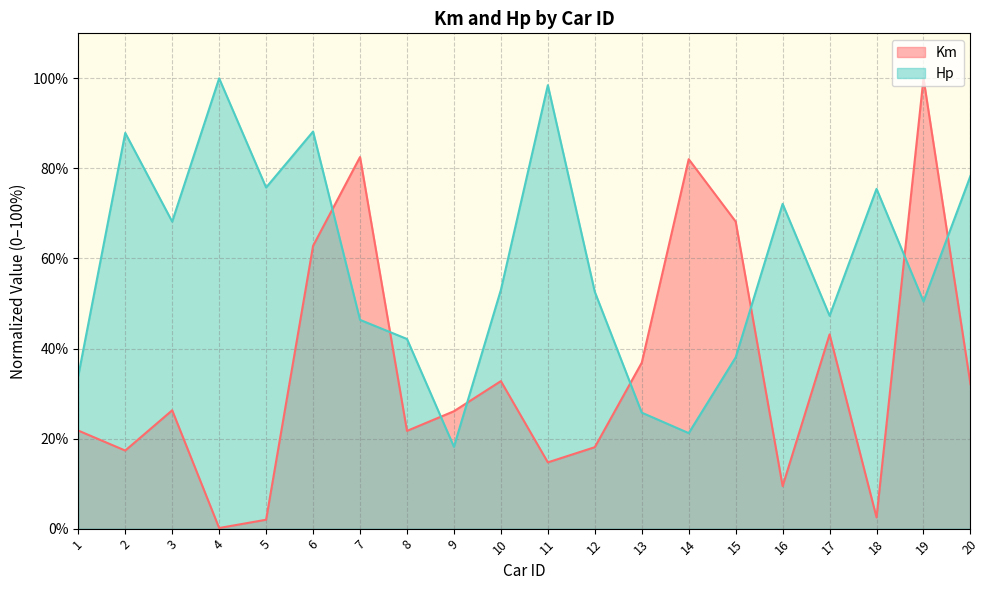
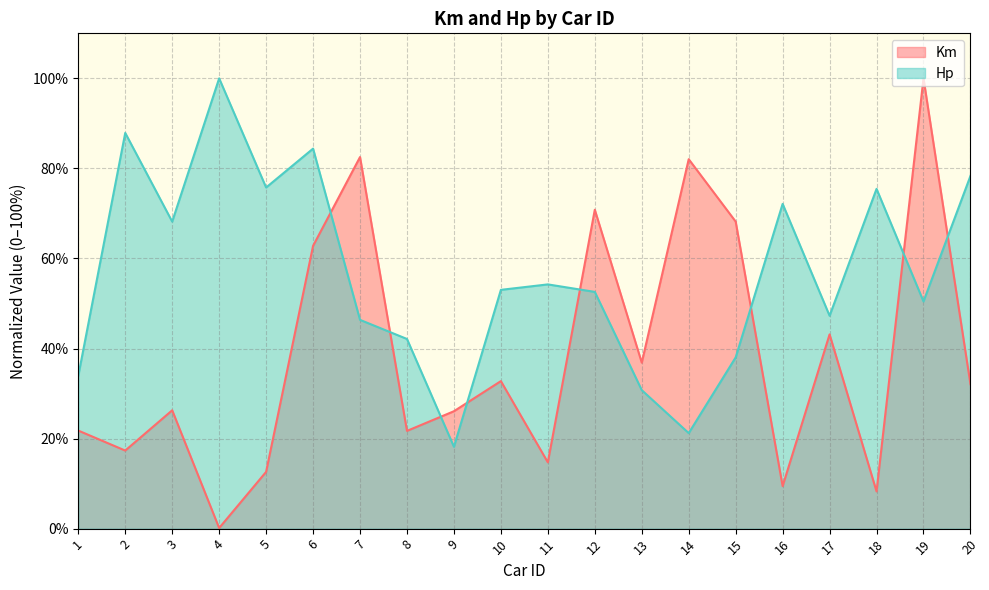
  {
    "Km": {
      "1": "22%",
      "2": "17%",
      "3": "26%",
      "4": "0%",
-     "5": "2%",
+     "5": "13%",
      "6": "63%",
      "7": "83%",
      "8": "22%",
      "9": "26%",
      "10": "33%",
      "11": "15%",
-     "12": "18%",
+     "12": "71%",
      "13": "37%",
      "14": "82%",
      "15": "68%",
      "16": "9%",
      "17": "43%",
-     "18": "2%",
+     "18": "8%",
      "20": "32%"
    },
    "Hp": {
      "1": "34%",
      "2": "88%",
      "3": "68%",
      "4": "100%",
      "5": "76%",
-     "6": "88%",
+     "6": "84%",
      "7": "46%",
      "8": "42%",
      "9": "18%",
      "10": "53%",
-     "11": "98%",
+     "11": "54%",
      "12": "53%",
-     "13": "26%",
+     "13": "31%",
      "14": "21%",
      "15": "38%",
      "16": "72%",
      "17": "47%",
      "18": "75%",
      "19": "50%",
      "20": "78%"
    }
  }
